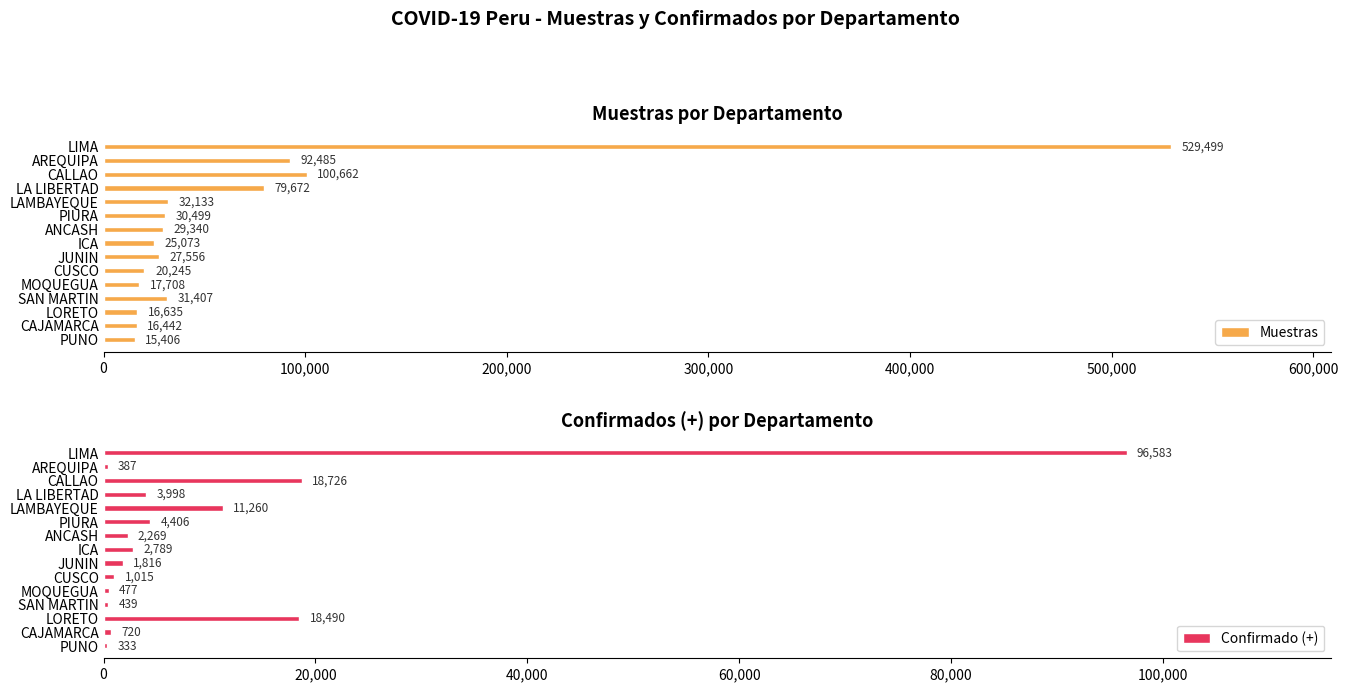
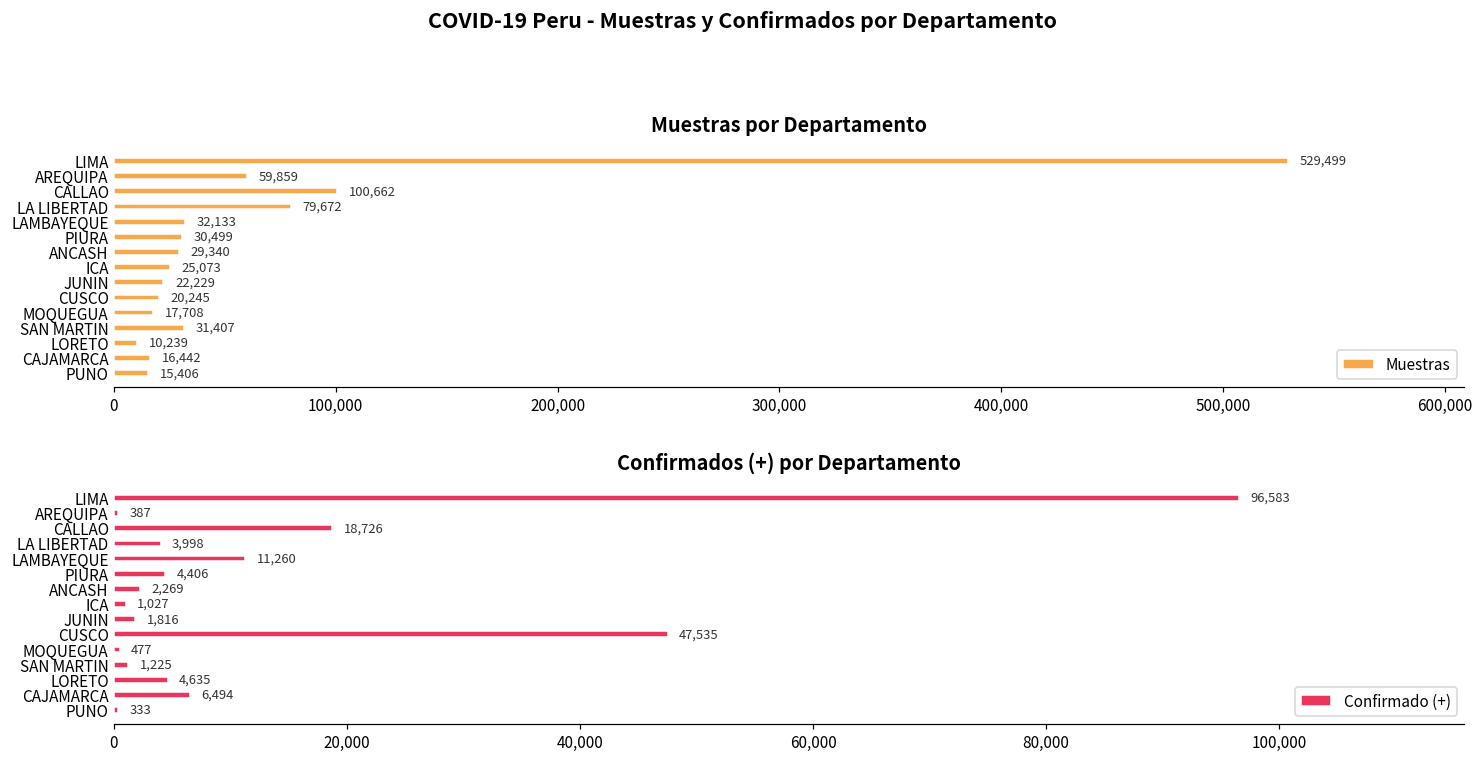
  {
    "Muestras por Departamento": {
      "LIMA": "529,499",
-     "AREQUIPA": "92,485",
+     "AREQUIPA": "59,859",
      "CALLAO": "100,662",
      "LA LIBERTAD": "79,672",
      "LAMBAYEQUE": "32,133",
      "PIURA": "30,499",
      "ANCASH": "29,340",
      "ICA": "25,073",
-     "JUNIN": "27,556",
+     "JUNIN": "22,229",
      "CUSCO": "20,245",
      "MOQUEGUA": "17,708",
      "SAN MARTIN": "31,407",
-     "LORETO": "16,635",
+     "LORETO": "10,239",
      "CAJAMARCA": "16,442",
      "PUNO": "15,406"
    },
    "Confirmados (+) por Departamento": {
      "LIMA": "96,583",
      "AREQUIPA": "387",
      "CALLAO": "18,726",
      "LA LIBERTAD": "3,998",
      "LAMBAYEQUE": "11,260",
      "PIURA": "4,406",
      "ANCASH": "2,269",
-     "ICA": "2,789",
+     "ICA": "1,027",
      "JUNIN": "1,816",
-     "CUSCO": "1,015",
+     "CUSCO": "47,535",
      "MOQUEGUA": "477",
-     "SAN MARTIN": "439",
-     "LORETO": "18,490",
-     "CAJAMARCA": "720",
+     "SAN MARTIN": "1,225",
+     "LORETO": "4,635",
+     "CAJAMARCA": "6,494",
      "PUNO": "333"
    }
  }
